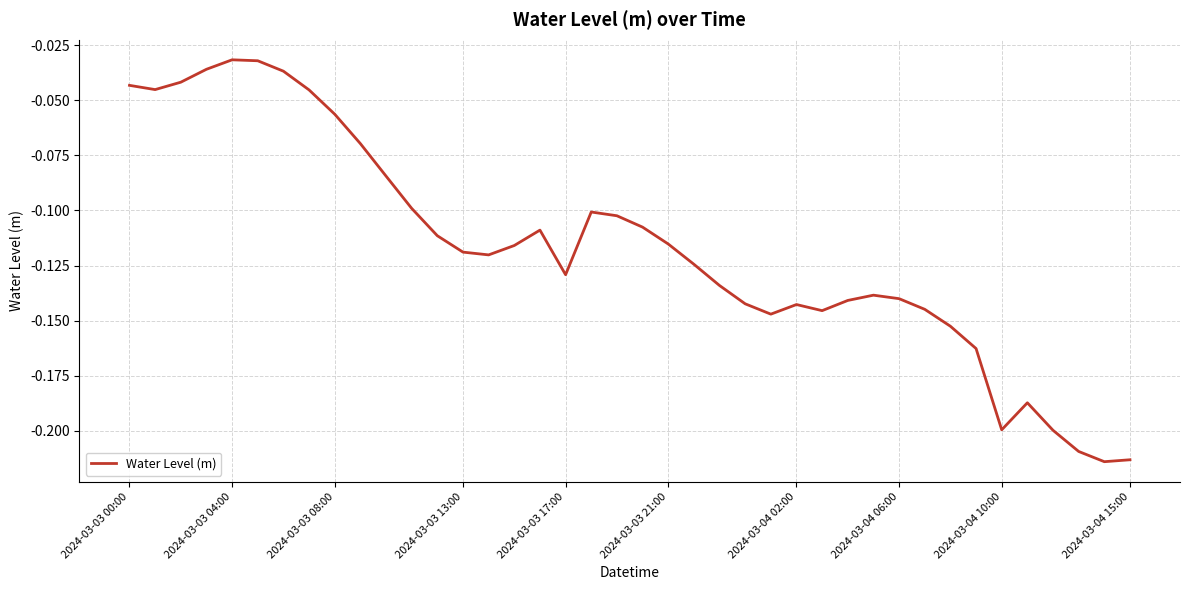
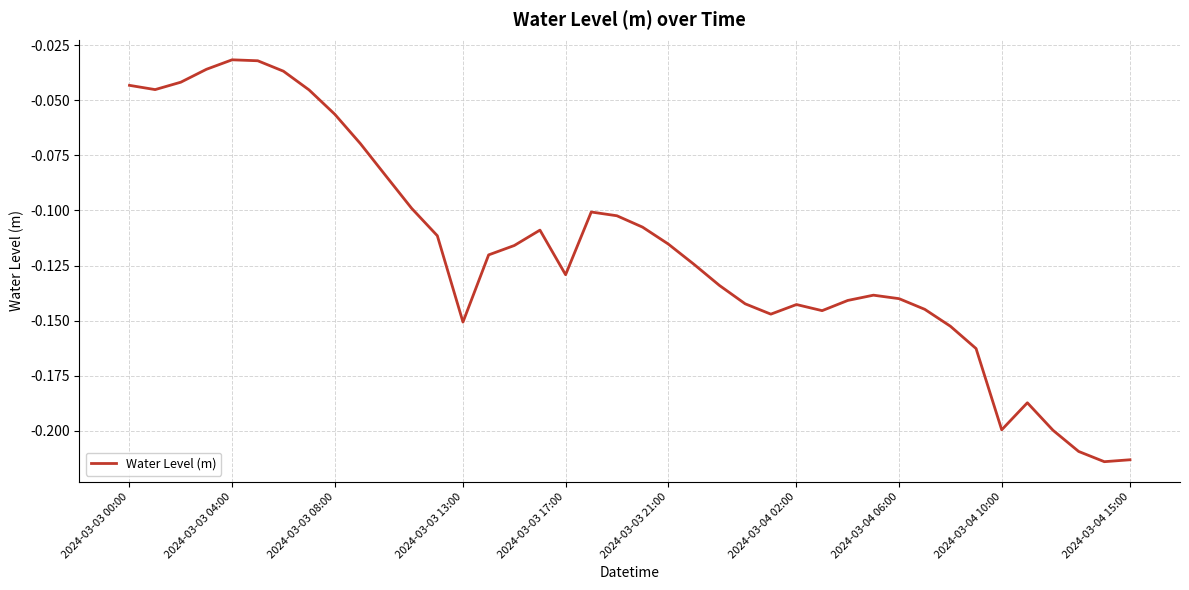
  {
    "2024-03-03 00:00": -0.043,
    "2024-03-03 04:00": -0.032,
    "2024-03-03 08:00": -0.056,
-   "2024-03-03 13:00": -0.119,
+   "2024-03-03 13:00": -0.151,
    "2024-03-03 17:00": -0.129,
    "2024-03-03 21:00": -0.115,
    "2024-03-04 02:00": -0.143,
    "2024-03-04 06:00": -0.140,
    "2024-03-04 10:00": -0.200,
    "2024-03-04 15:00": -0.213
  }
